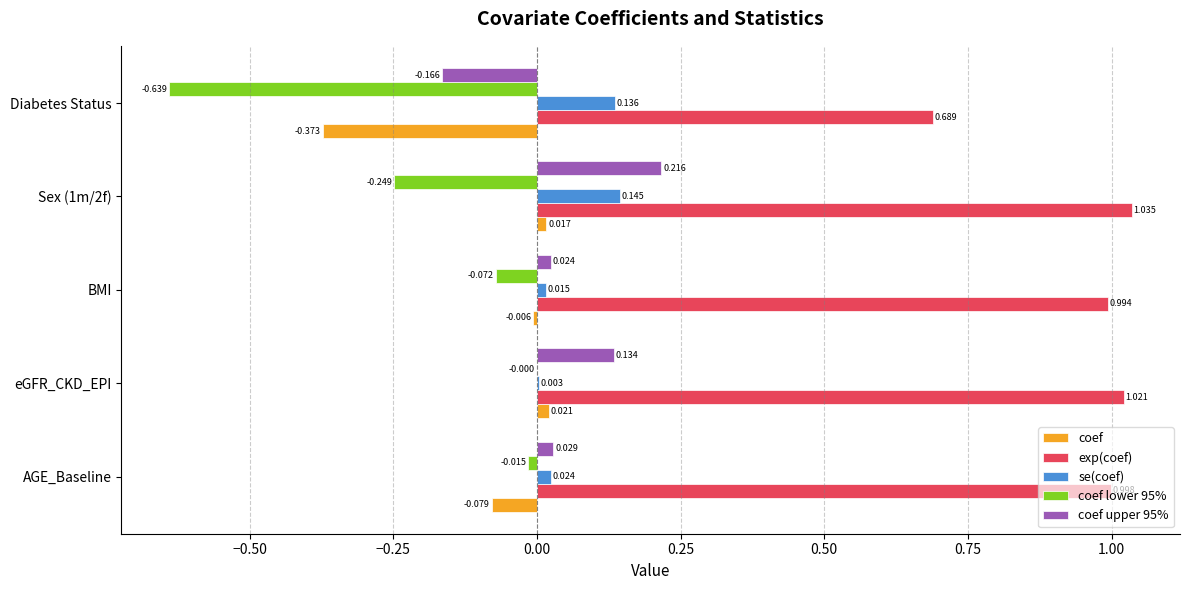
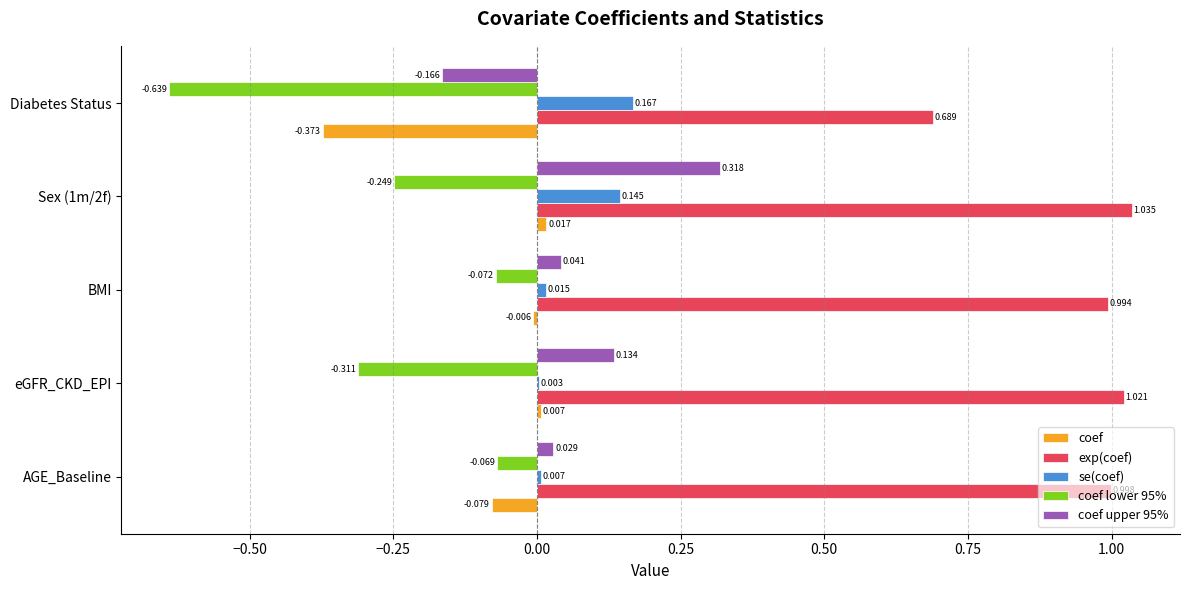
  {
    "coef": {
      "Diabetes Status": -0.373,
      "Sex (1m/2f)": 0.017,
      "BMI": -0.006,
-     "eGFR_CKD_EPI": 0.021,
+     "eGFR_CKD_EPI": 0.007,
      "AGE_Baseline": -0.079
    },
    "exp(coef)": {
      "Diabetes Status": 0.689,
      "Sex (1m/2f)": 1.035,
      "BMI": 0.994,
      "eGFR_CKD_EPI": 1.021
    },
    "se(coef)": {
-     "Diabetes Status": 0.136,
+     "Diabetes Status": 0.167,
      "Sex (1m/2f)": 0.145,
      "BMI": 0.015,
      "eGFR_CKD_EPI": 0.003,
-     "AGE_Baseline": 0.024
+     "AGE_Baseline": 0.007
    },
    "coef lower 95%": {
      "Diabetes Status": -0.639,
      "Sex (1m/2f)": -0.249,
      "BMI": -0.072,
-     "eGFR_CKD_EPI": -0.000,
-     "AGE_Baseline": -0.015
+     "eGFR_CKD_EPI": -0.311,
+     "AGE_Baseline": -0.069
    },
    "coef upper 95%": {
      "Diabetes Status": -0.166,
-     "Sex (1m/2f)": 0.216,
-     "BMI": 0.024,
+     "Sex (1m/2f)": 0.318,
+     "BMI": 0.041,
      "eGFR_CKD_EPI": 0.134,
      "AGE_Baseline": 0.029
    }
  }
